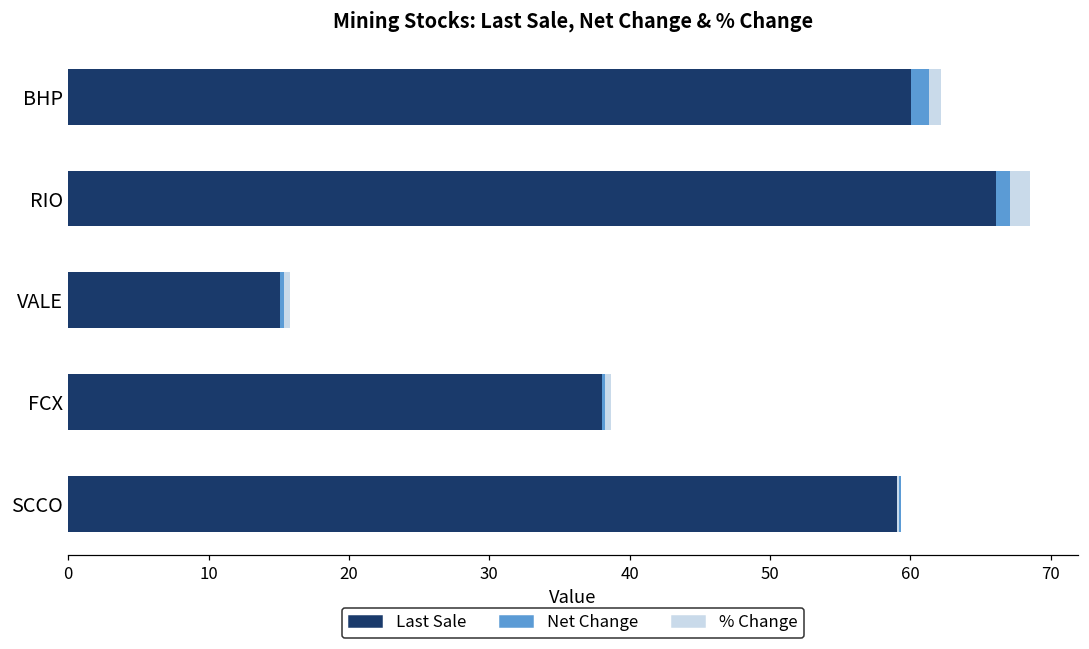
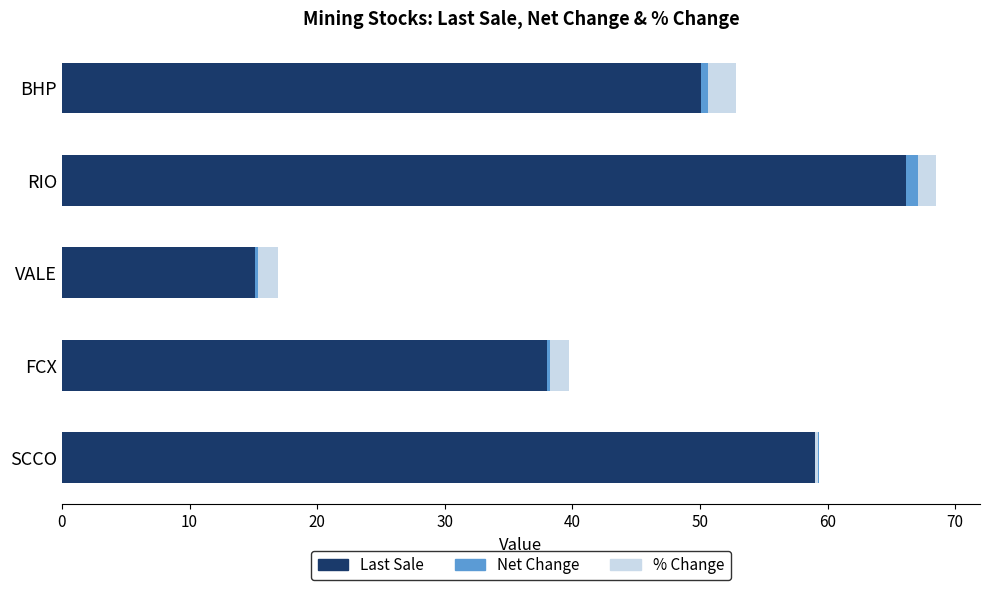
  {
    "Last Sale": {
-     "BHP": 60.0,
+     "BHP": 50.1,
      "RIO": 66.1,
      "VALE": 15.1,
      "FCX": 38.0,
      "SCCO": 59.4
    },
    "Net Change": {
-     "BHP": 1.3,
+     "BHP": 0.5,
      "RIO": 0.9,
      "VALE": 0.2
    },
    "% Change": {
-     "BHP": 0.9,
+     "BHP": 2.2,
      "RIO": 1.4,
-     "VALE": 0.5,
-     "FCX": 0.5
+     "VALE": 1.5,
+     "FCX": 1.5
    }
  }
